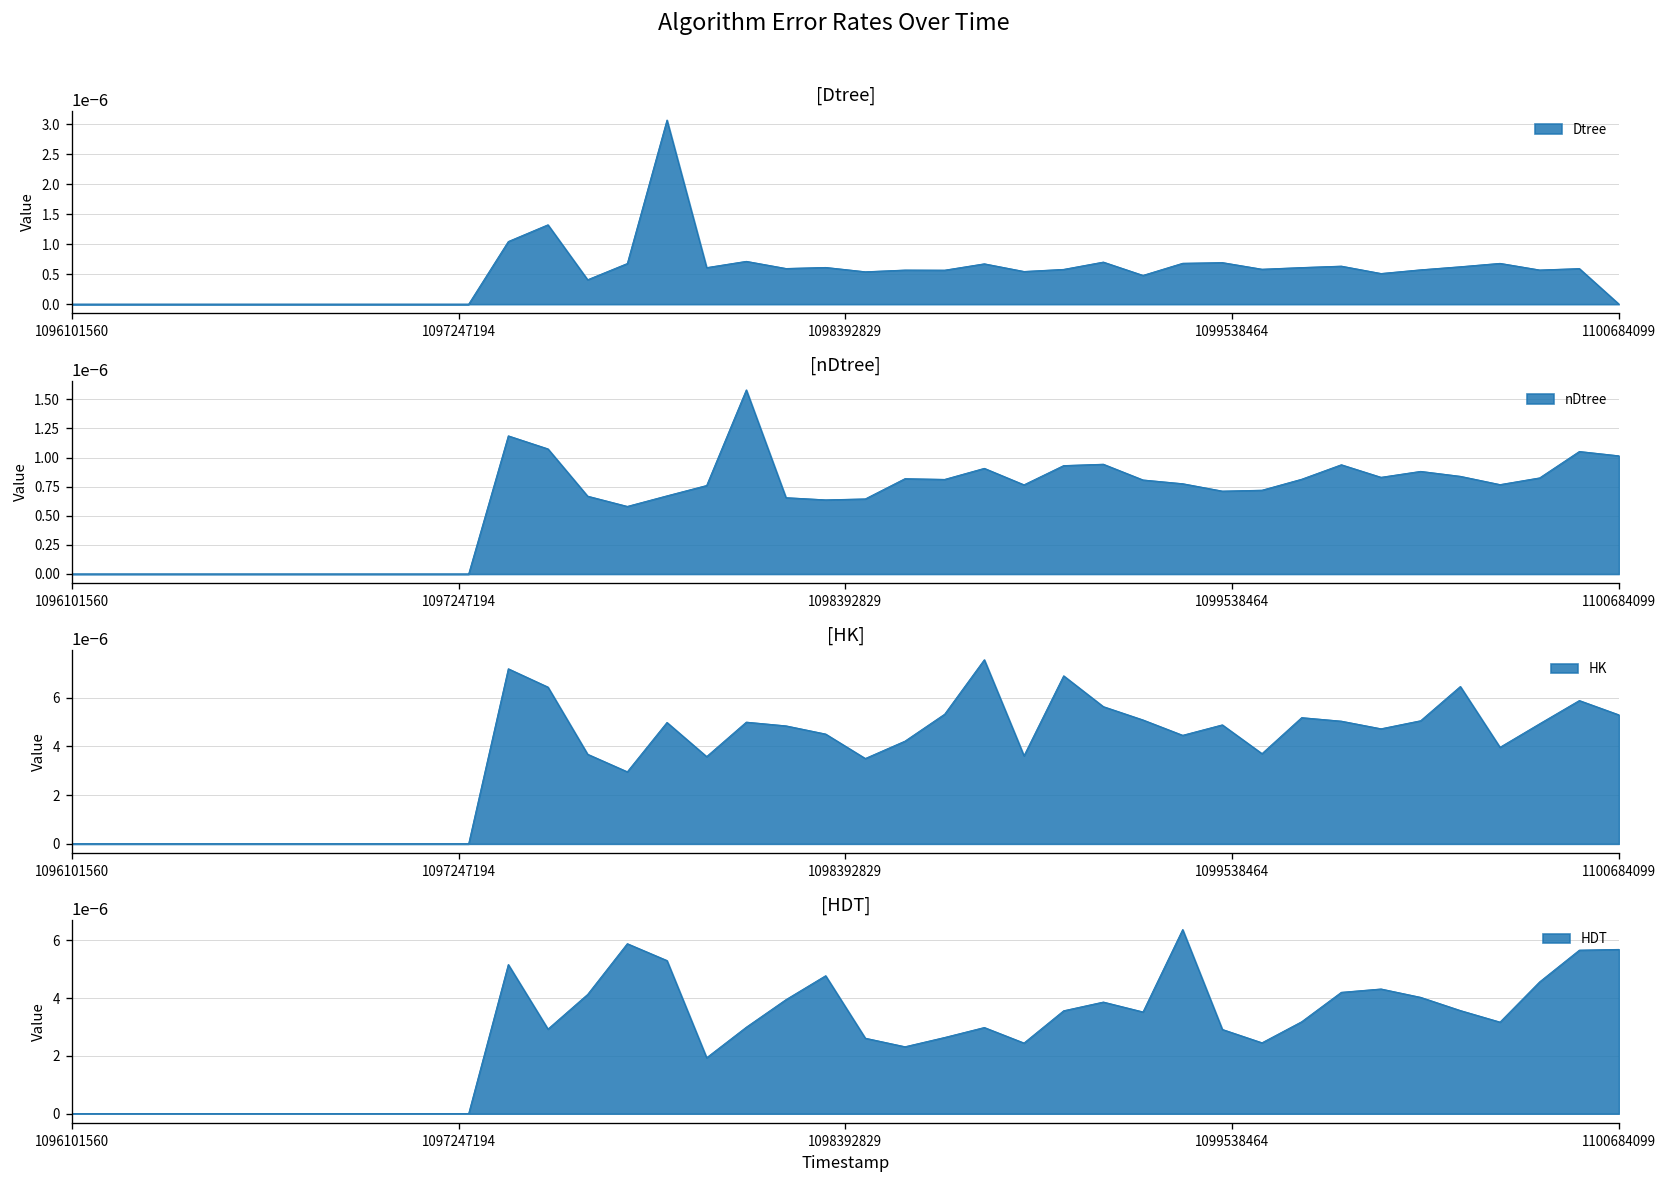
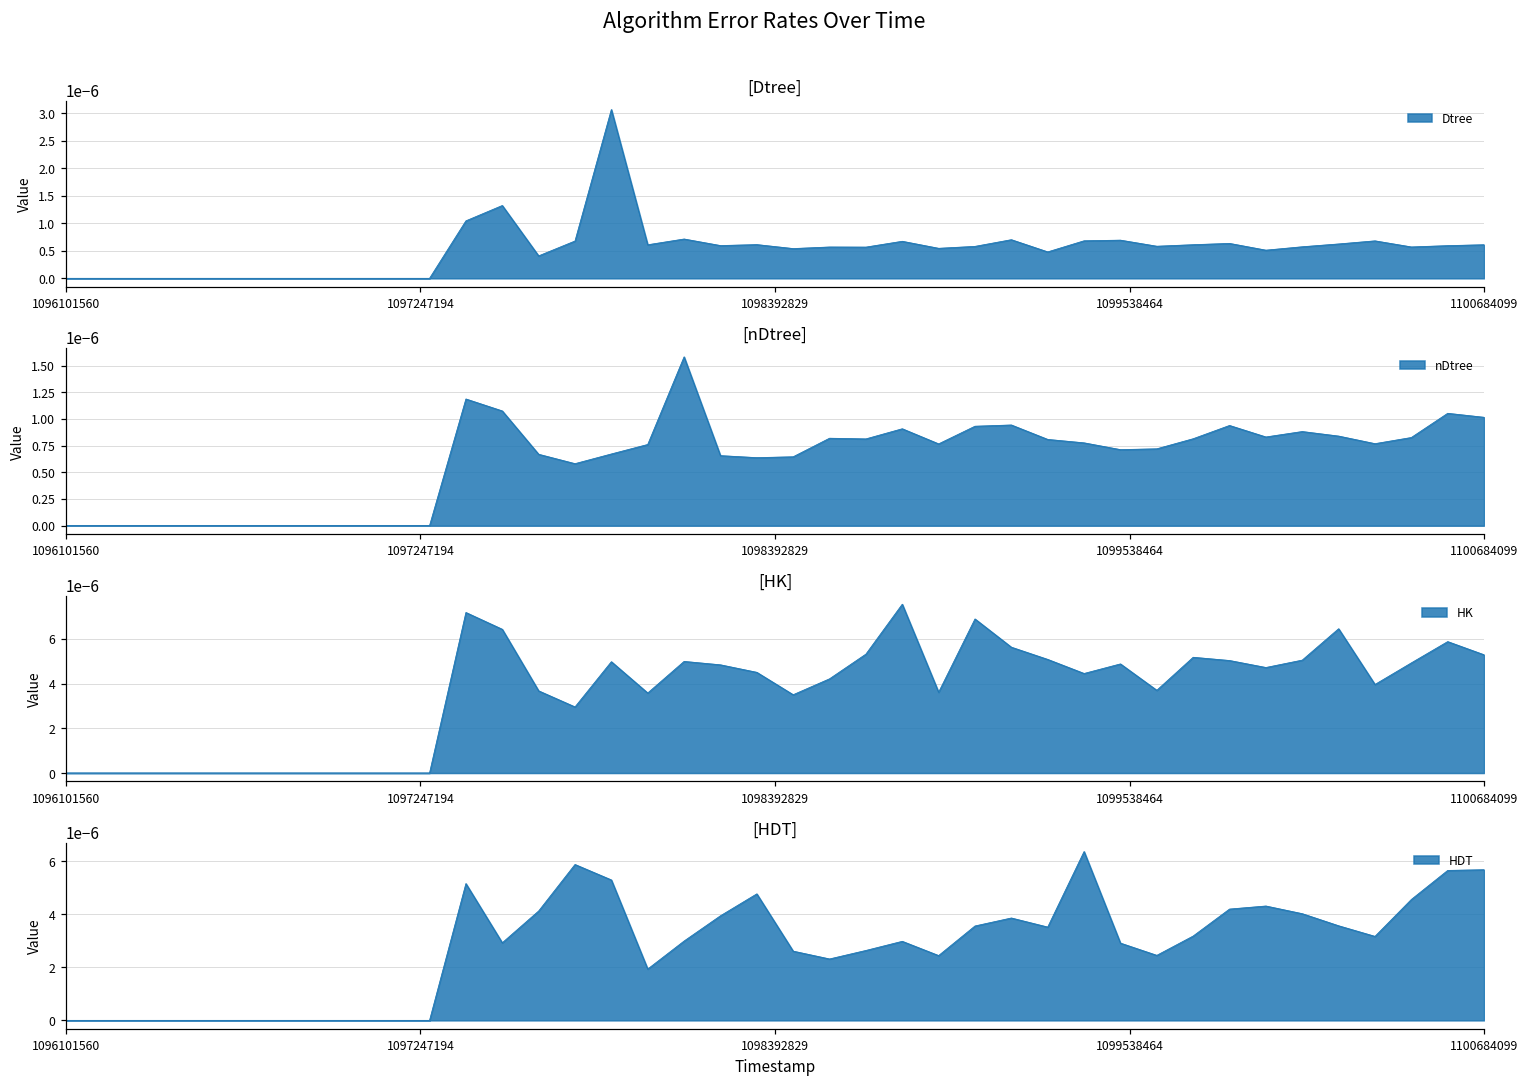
  {
    "[Dtree]": {
      "1096101560": 0.000000,
-     "1100684099": 0.000000
+     "1100684099": 0.000001
    },
    "[nDtree]": {
      "1096101560": 0.0000000,
      "1100684099": 0.0000010
    },
    "[HK]": {
      "1096101560": 0.0000000,
      "1100684099": 0.0000053
    },
    "[HDT]": {
      "1096101560": 0.0000000,
      "1100684099": 0.0000057
    }
  }
